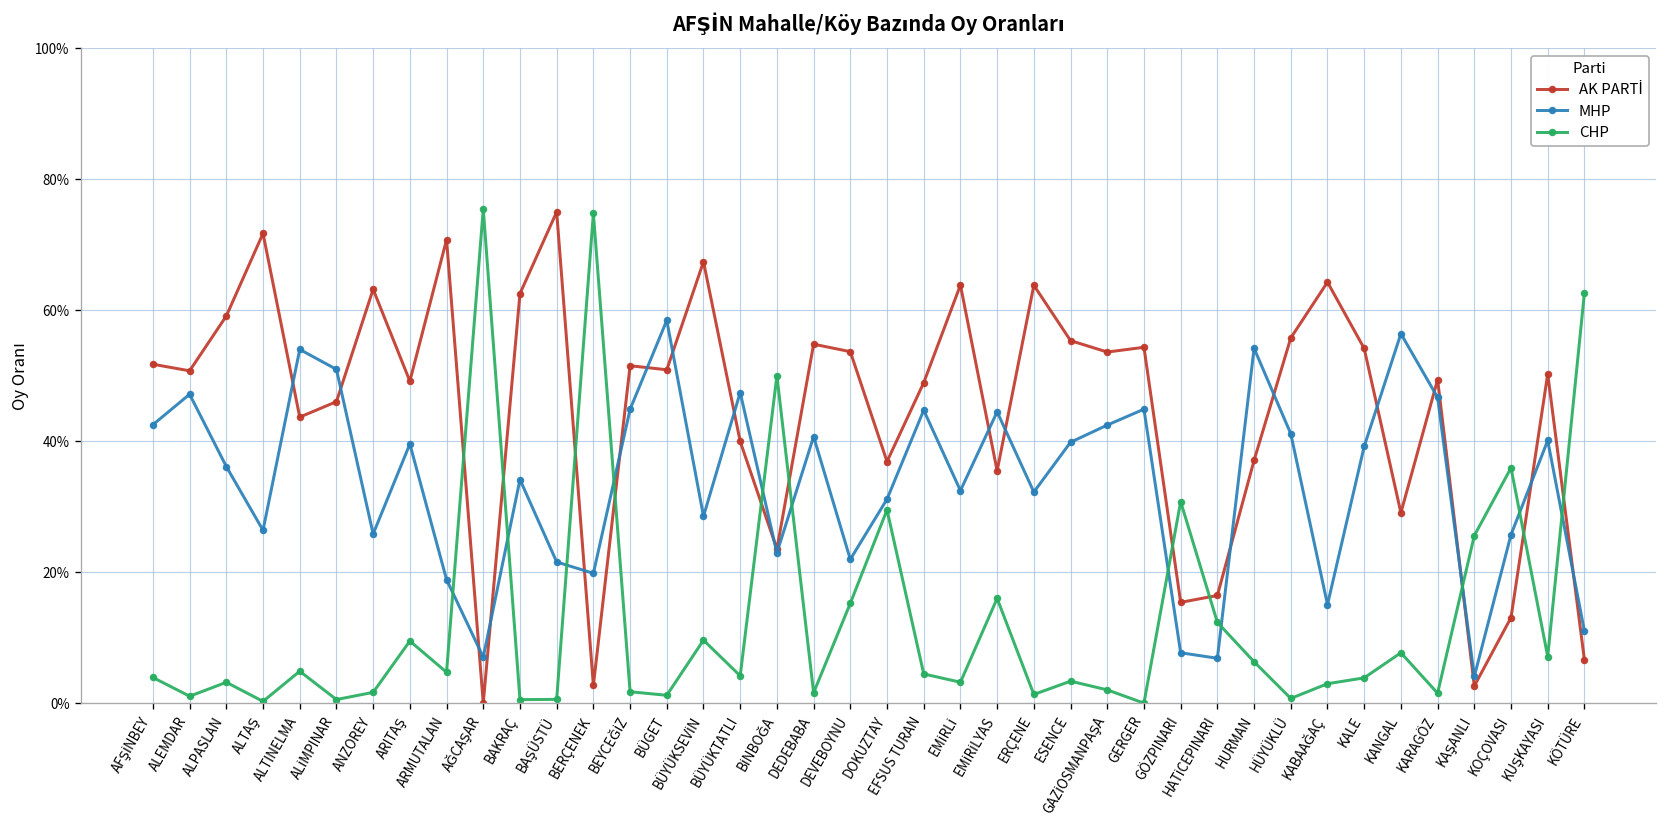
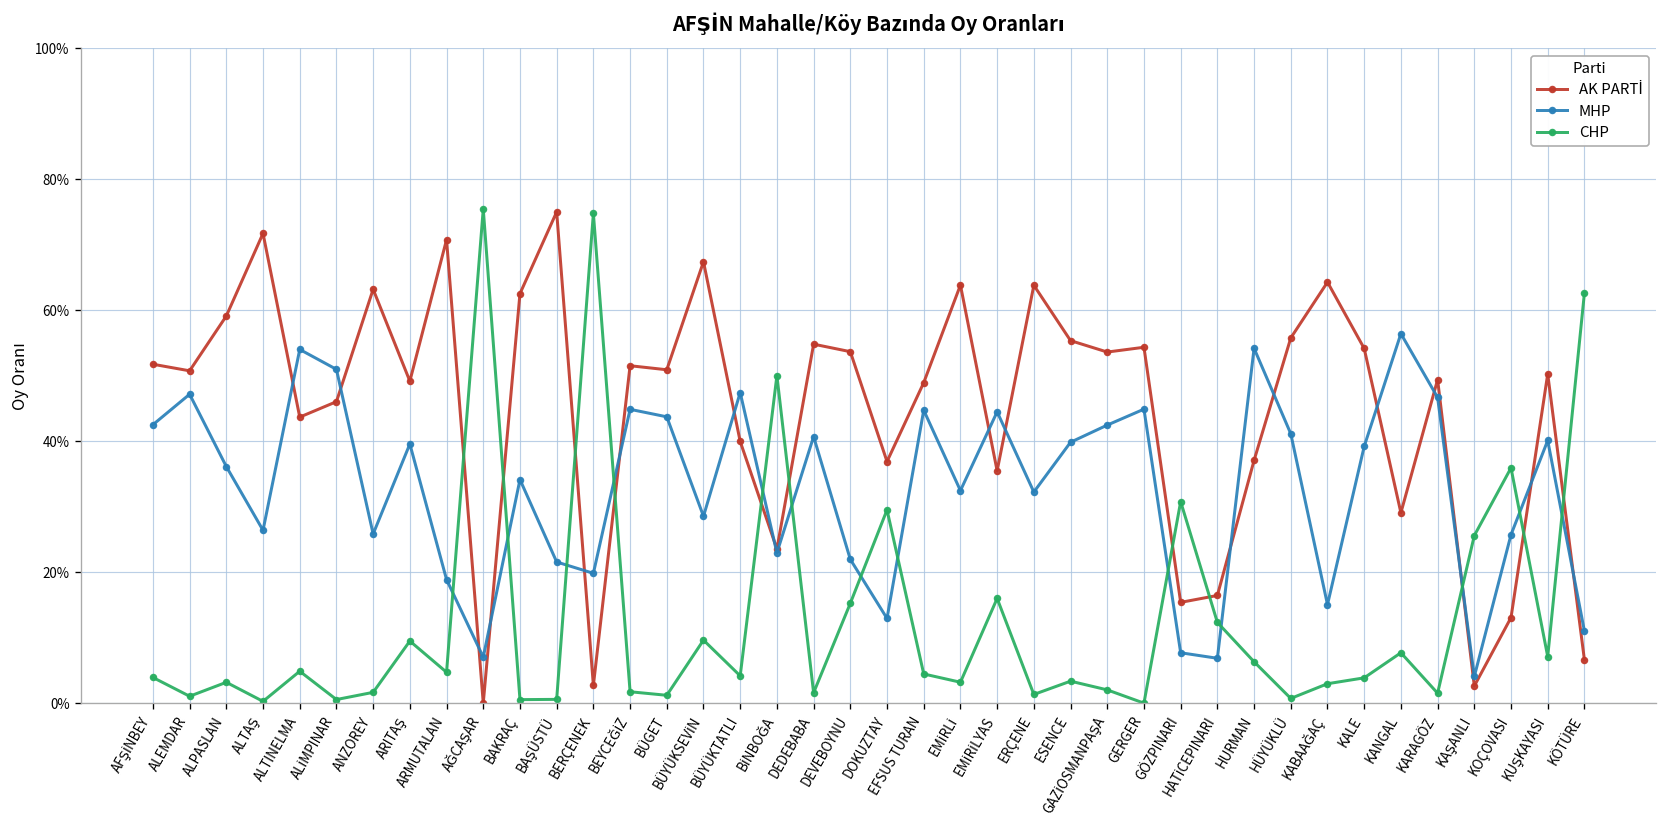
  {
    "AK PARTİ": {
      "AFŞİNBEY": "52%",
      "ALEMDAR": "51%",
      "ALPASLAN": "59%",
      "ALTAŞ": "72%",
      "ALTINELMA": "44%",
      "ALİMPINAR": "46%",
      "ANZOREY": "63%",
      "ARITAŞ": "49%",
      "ARMUTALAN": "71%",
      "AĞCAŞAR": "0%",
      "BAKRAÇ": "63%",
      "BAŞÜSTÜ": "75%",
      "BERÇENEK": "3%",
      "BEYCEĞİZ": "52%",
      "BÜGET": "51%",
      "BÜYÜKSEVİN": "67%",
      "BÜYÜKTATLI": "40%",
      "BİNBOĞA": "24%",
      "DEDEBABA": "55%",
      "DEVEBOYNU": "54%",
      "DOKUZTAY": "37%",
      "EFSUS TURAN": "49%",
      "EMİRLİ": "64%",
      "EMİRİLYAS": "35%",
      "ERÇENE": "64%",
      "ESENCE": "55%",
      "GAZİOSMANPAŞA": "54%",
      "GERGER": "54%",
      "GÖZPINARI": "15%",
      "HATİCEPINARI": "16%",
      "HURMAN": "37%",
      "HÜYÜKLÜ": "56%",
      "KABAAĞAÇ": "64%",
      "KALE": "54%",
      "KANGAL": "29%",
      "KARAGÖZ": "49%",
      "KAŞANLI": "3%",
      "KOÇOVASI": "13%",
      "KUŞKAYASI": "50%",
      "KÖTÜRE": "7%"
    },
    "MHP": {
      "AFŞİNBEY": "43%",
      "ALEMDAR": "47%",
      "ALPASLAN": "36%",
      "ALTAŞ": "26%",
      "ALTINELMA": "54%",
      "ALİMPINAR": "51%",
      "ANZOREY": "26%",
      "ARITAŞ": "40%",
      "ARMUTALAN": "19%",
      "AĞCAŞAR": "7%",
      "BAKRAÇ": "34%",
      "BAŞÜSTÜ": "22%",
      "BERÇENEK": "20%",
      "BEYCEĞİZ": "45%",
-     "BÜGET": "58%",
+     "BÜGET": "44%",
      "BÜYÜKSEVİN": "29%",
      "BÜYÜKTATLI": "47%",
      "BİNBOĞA": "23%",
      "DEDEBABA": "41%",
      "DEVEBOYNU": "22%",
-     "DOKUZTAY": "31%",
+     "DOKUZTAY": "13%",
      "EFSUS TURAN": "45%",
      "EMİRLİ": "32%",
      "EMİRİLYAS": "44%",
      "ERÇENE": "32%",
      "ESENCE": "40%",
      "GAZİOSMANPAŞA": "42%",
      "GERGER": "45%",
      "GÖZPINARI": "8%",
      "HATİCEPINARI": "7%",
      "HURMAN": "54%",
      "HÜYÜKLÜ": "41%",
      "KABAAĞAÇ": "15%",
      "KALE": "39%",
      "KANGAL": "56%",
      "KARAGÖZ": "47%",
      "KAŞANLI": "4%",
      "KOÇOVASI": "26%",
      "KUŞKAYASI": "40%",
      "KÖTÜRE": "11%"
    },
    "CHP": {
      "AFŞİNBEY": "4%",
      "ALEMDAR": "1%",
      "ALPASLAN": "3%",
      "ALTAŞ": "0%",
      "ALTINELMA": "5%",
      "ALİMPINAR": "1%",
      "ANZOREY": "2%",
      "ARITAŞ": "9%",
      "ARMUTALAN": "5%",
      "AĞCAŞAR": "75%",
      "BAKRAÇ": "1%",
      "BAŞÜSTÜ": "1%",
      "BERÇENEK": "75%",
      "BEYCEĞİZ": "2%",
      "BÜGET": "1%",
      "BÜYÜKSEVİN": "10%",
      "BÜYÜKTATLI": "4%",
      "BİNBOĞA": "50%",
      "DEDEBABA": "2%",
      "DEVEBOYNU": "15%",
      "DOKUZTAY": "30%",
      "EFSUS TURAN": "4%",
      "EMİRLİ": "3%",
      "EMİRİLYAS": "16%",
      "ERÇENE": "1%",
      "ESENCE": "3%",
      "GAZİOSMANPAŞA": "2%",
      "GERGER": "0%",
      "GÖZPINARI": "31%",
      "HATİCEPINARI": "12%",
      "HURMAN": "6%",
      "HÜYÜKLÜ": "1%",
      "KABAAĞAÇ": "3%",
      "KALE": "4%",
      "KANGAL": "8%",
      "KARAGÖZ": "2%",
      "KAŞANLI": "26%",
      "KOÇOVASI": "36%",
      "KUŞKAYASI": "7%",
      "KÖTÜRE": "63%"
    }
  }
